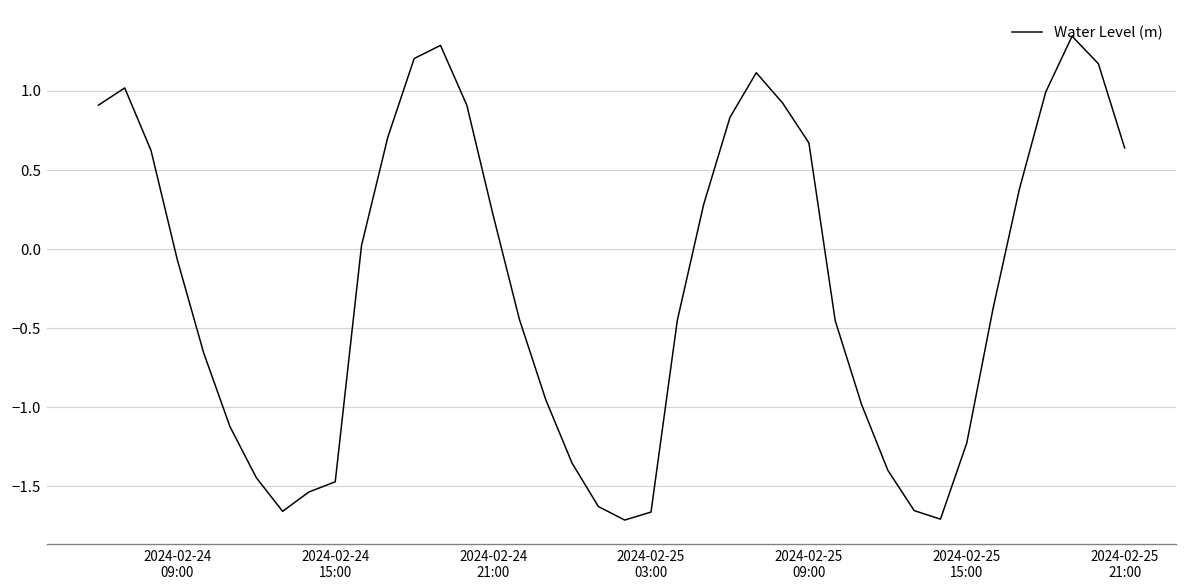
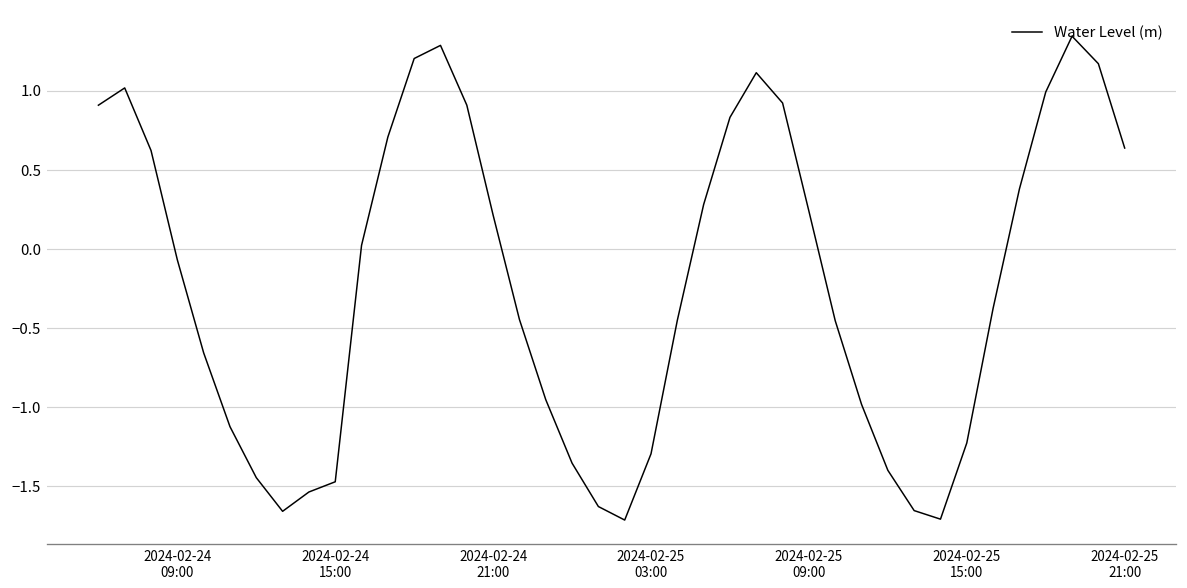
  {
    "2024-02-24 09:00": -0.07,
    "2024-02-24 15:00": -1.47,
    "2024-02-24 21:00": 0.22,
-   "2024-02-25 03:00": -1.66,
-   "2024-02-25 09:00": 0.67,
+   "2024-02-25 03:00": -1.29,
+   "2024-02-25 09:00": 0.24,
    "2024-02-25 15:00": -1.22,
    "2024-02-25 21:00": 0.64
  }
